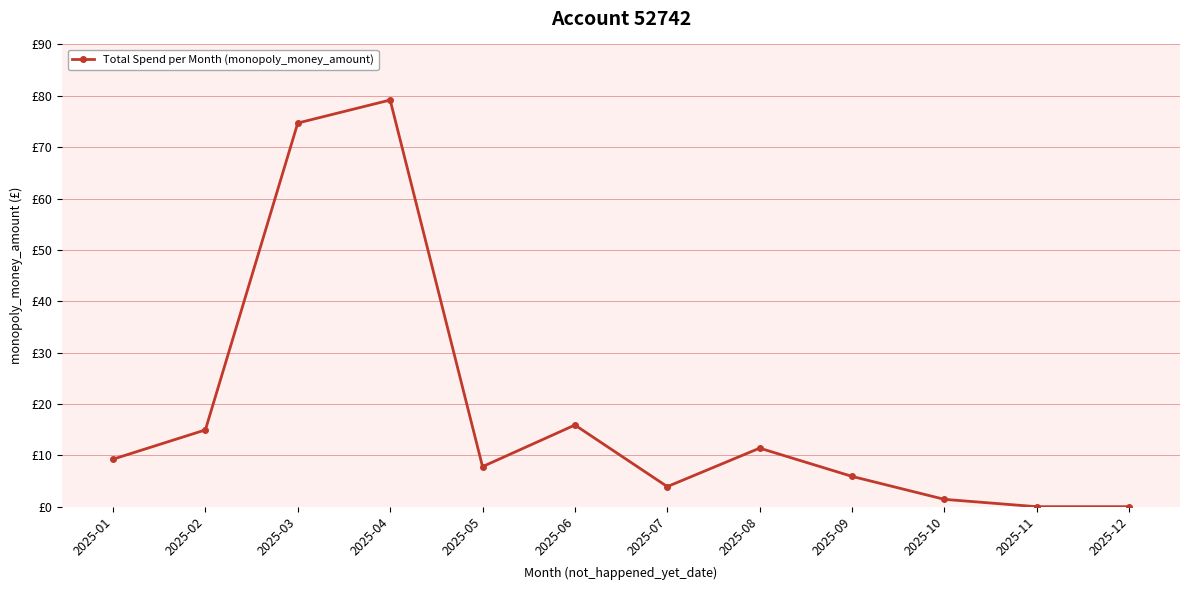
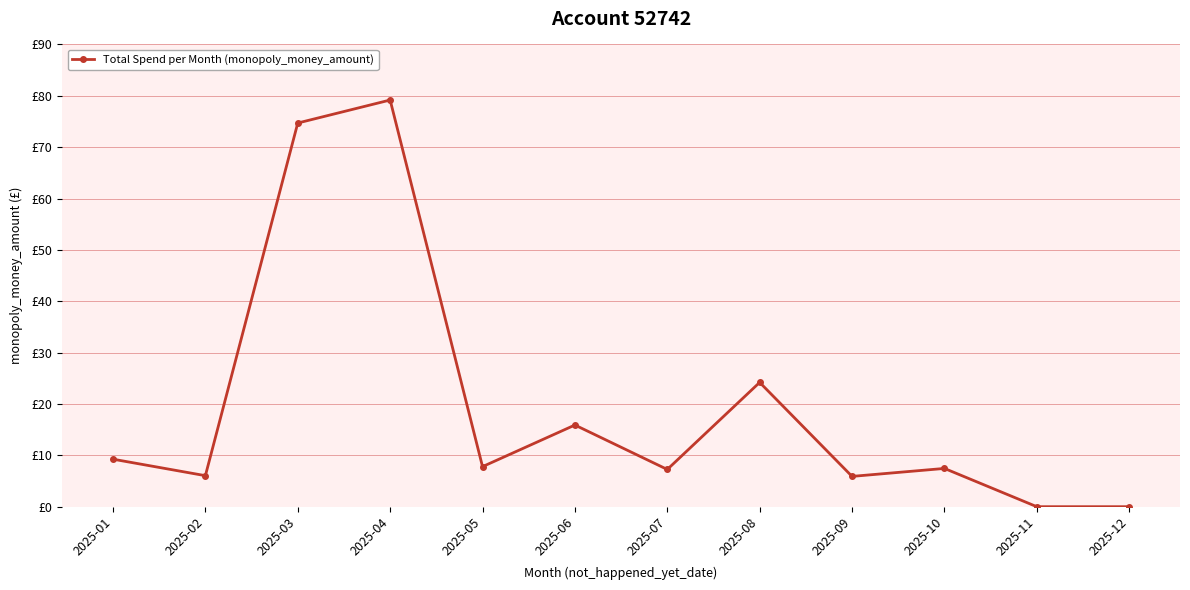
  {
    "2025-01": "£9",
-   "2025-02": "£15",
+   "2025-02": "£6",
    "2025-03": "£75",
    "2025-04": "£79",
    "2025-05": "£8",
    "2025-06": "£16",
-   "2025-07": "£4",
-   "2025-08": "£11",
+   "2025-07": "£7",
+   "2025-08": "£24",
    "2025-09": "£6",
-   "2025-10": "£1",
+   "2025-10": "£7",
    "2025-11": "£0",
    "2025-12": "£0"
  }
